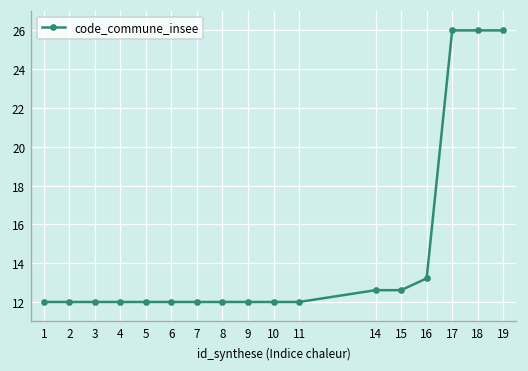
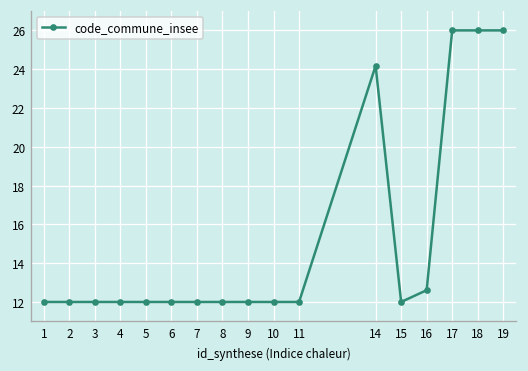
  {
    "1": 12.0,
    "2": 12.0,
    "3": 12.0,
    "4": 12.0,
    "5": 12.0,
    "6": 12.0,
    "7": 12.0,
    "8": 12.0,
    "9": 12.0,
    "10": 12.0,
    "11": 12.0,
-   "14": 12.6,
-   "15": 12.6,
-   "16": 13.2,
+   "14": 24.2,
+   "15": 12.0,
+   "16": 12.6,
    "17": 26.0,
    "18": 26.0,
    "19": 26.0
  }
